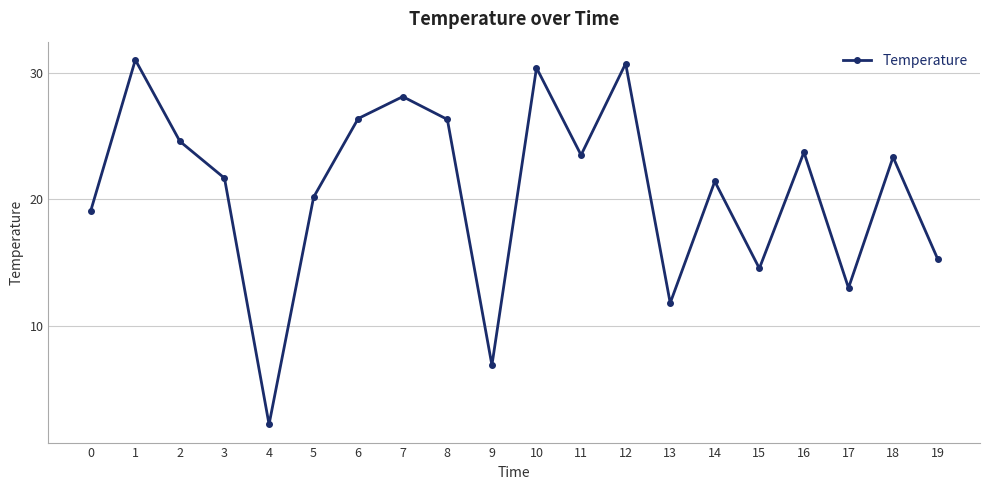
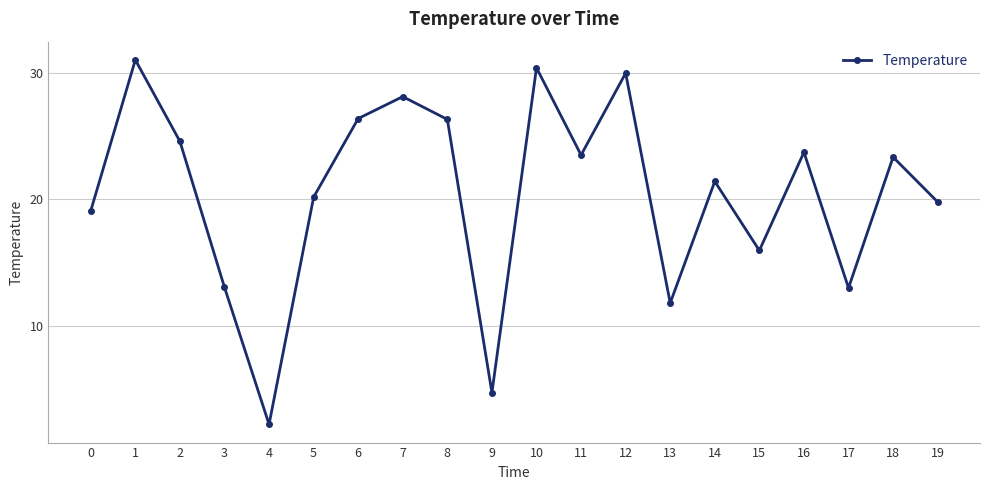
  {
    "0": 19.1,
    "1": 31.0,
    "2": 24.6,
-   "3": 21.7,
+   "3": 13.1,
    "4": 2.3,
    "5": 20.2,
    "6": 26.4,
    "7": 28.1,
    "8": 26.3,
-   "9": 6.9,
+   "9": 4.8,
    "10": 30.4,
    "11": 23.5,
-   "12": 30.7,
+   "12": 30.0,
    "13": 11.8,
    "14": 21.4,
-   "15": 14.6,
+   "15": 16.0,
    "16": 23.7,
    "17": 13.0,
    "18": 23.3,
-   "19": 15.3
+   "19": 19.8
  }
